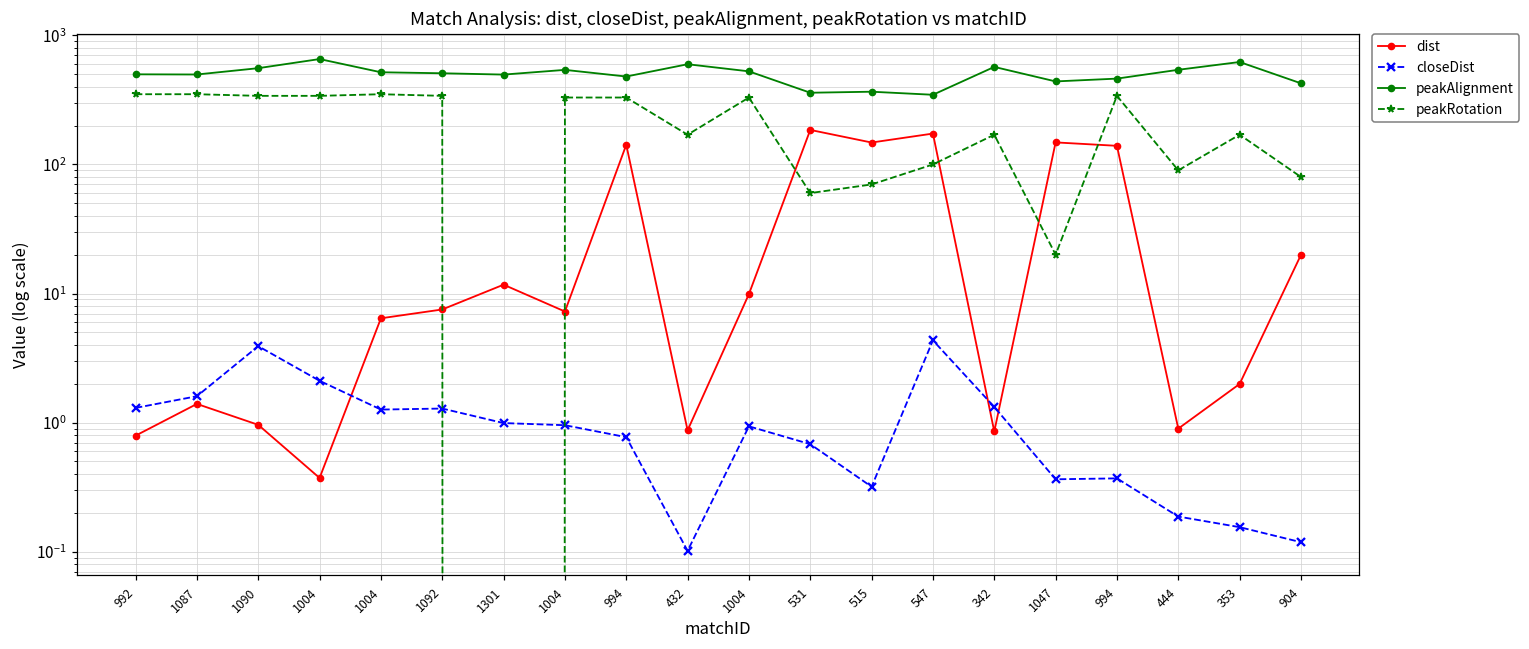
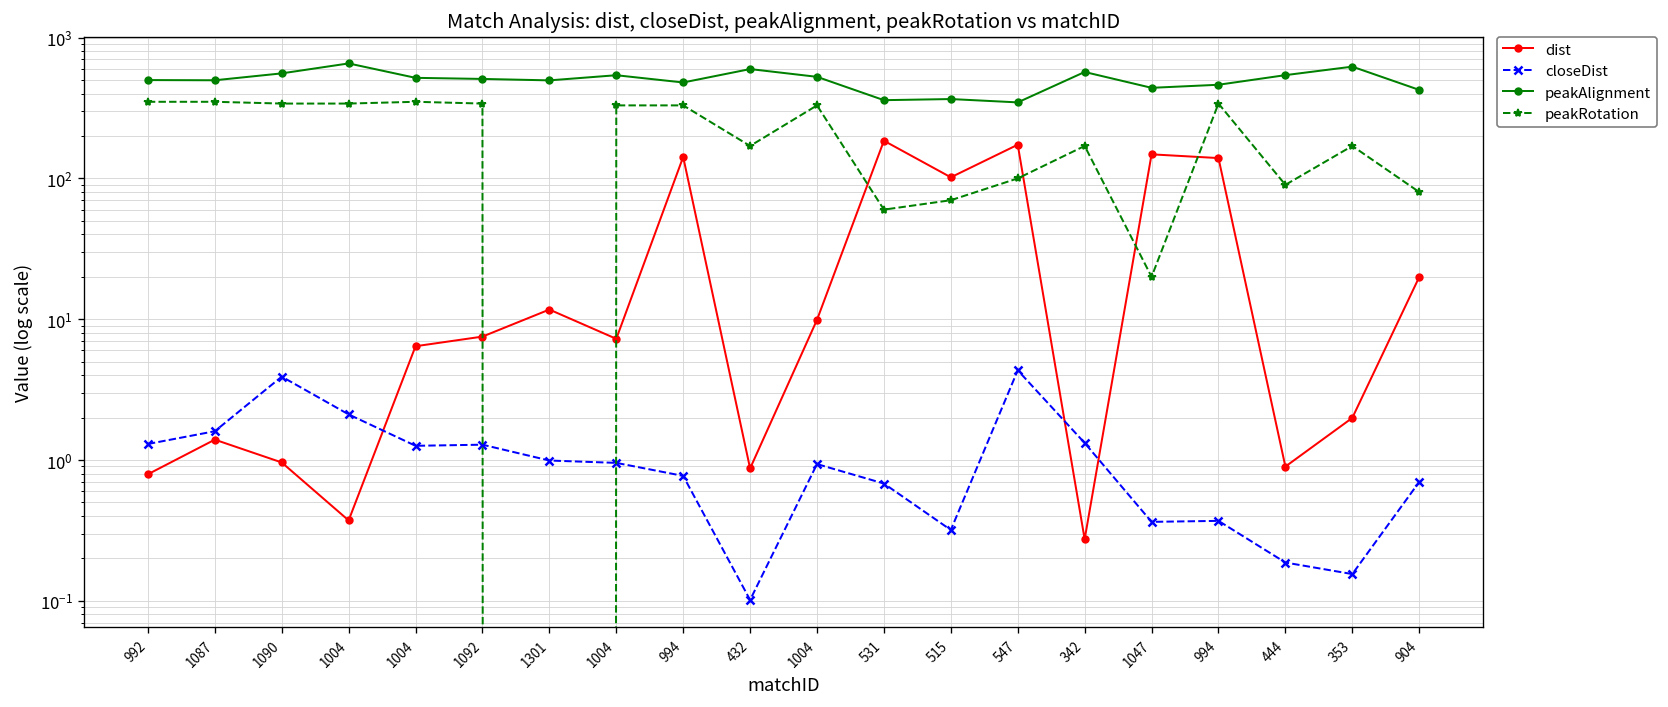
  {
    "dist": {
      "992": 0.8,
      "1087": 1.4,
      "1090": 1.0,
      "1092": 8,
      "1301": 12,
      "432": 0.9,
      "531": 190,
-     "515": 150,
+     "515": 100,
      "547": 170,
-     "342": 0.9,
+     "342": 0.27,
      "1047": 150,
      "444": 0.9,
      "353": 2.0,
      "904": 20
    },
    "closeDist": {
      "992": 1.3,
      "1087": 1.6,
      "1090": 3.9,
      "1092": 1.3,
      "1301": 1.0,
      "432": 0.10,
      "531": 0.7,
      "515": 0.32,
      "547": 4.3,
      "342": 1.3,
      "1047": 0.36,
      "444": 0.19,
      "353": 0.15,
-     "904": 0.12
+     "904": 0.7
    }
  }
